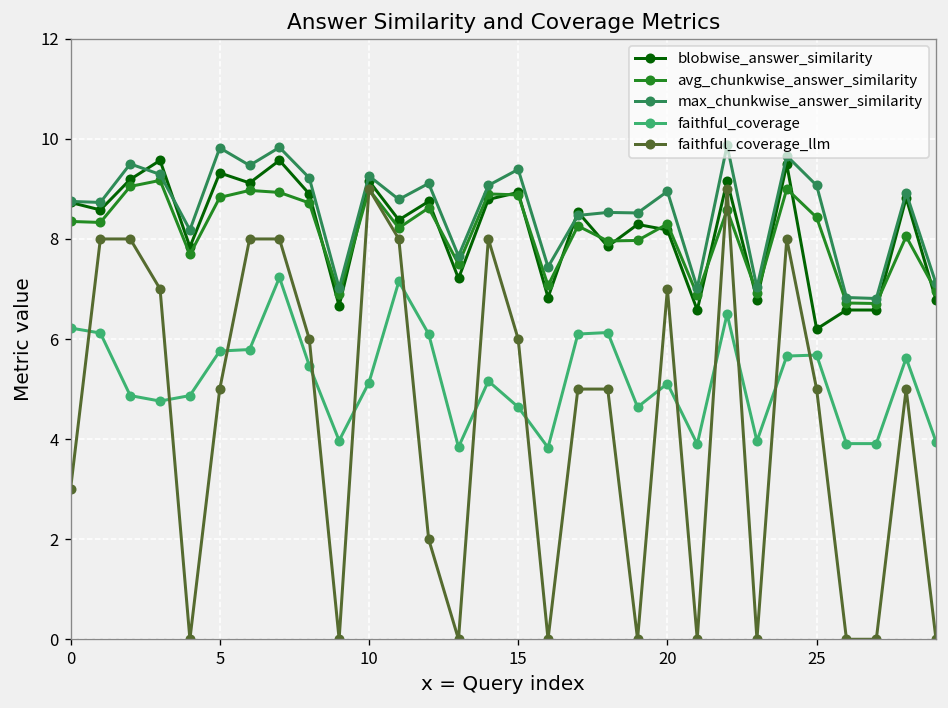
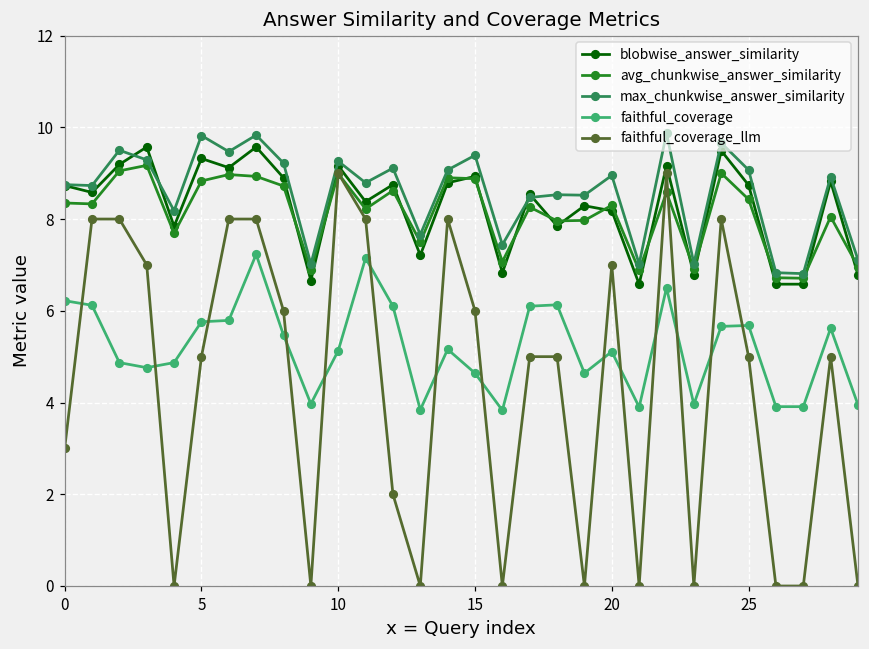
  {
    "blobwise_answer_similarity": {
      "5": 9.3,
      "10": 9.2,
      "20": 8.2,
-     "25": 6.2
+     "25": 8.7
    },
    "faithful_coverage_llm": {
      "0": 3.0,
      "5": 5.0,
      "15": 6.0,
      "20": 7.0,
      "25": 5.0
    }
  }
